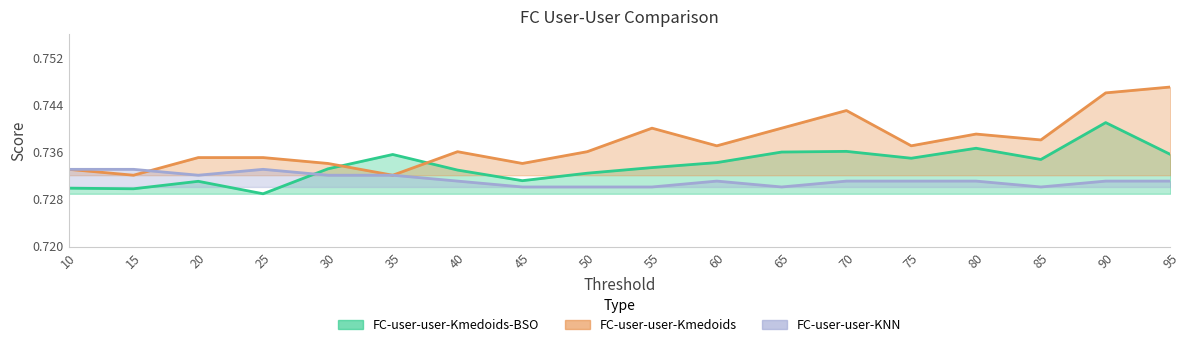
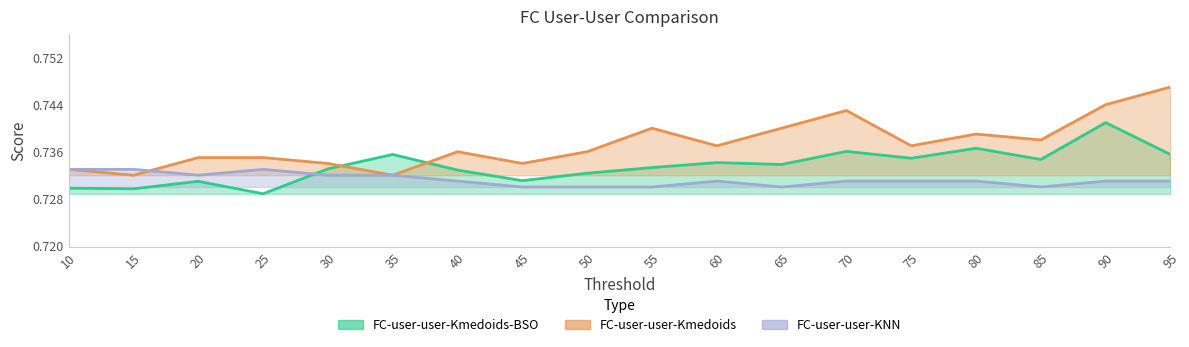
  {
    "FC-user-user-Kmedoids-BSO": {
      "10": 0.730,
      "15": 0.730,
      "20": 0.731,
      "25": 0.729,
      "30": 0.733,
      "35": 0.736,
      "40": 0.733,
      "45": 0.731,
      "50": 0.732,
      "55": 0.733,
      "60": 0.734,
-     "65": 0.736,
+     "65": 0.734,
      "70": 0.736,
      "75": 0.735,
      "80": 0.737,
      "85": 0.735,
      "90": 0.741,
      "95": 0.736
    },
    "FC-user-user-Kmedoids": {
      "15": 0.732,
      "20": 0.735,
      "25": 0.735,
      "30": 0.734,
      "40": 0.736,
      "45": 0.734,
      "50": 0.736,
      "55": 0.740,
      "60": 0.737,
      "65": 0.740,
      "70": 0.743,
      "75": 0.737,
      "80": 0.739,
      "85": 0.738,
-     "90": 0.746,
+     "90": 0.744,
      "95": 0.747
    },
    "FC-user-user-KNN": {
      "15": 0.733,
      "20": 0.732,
      "25": 0.733,
      "30": 0.732,
      "40": 0.731,
      "45": 0.730,
      "50": 0.730,
      "55": 0.730,
      "60": 0.731,
      "65": 0.730,
      "70": 0.731,
      "75": 0.731,
      "80": 0.731,
      "85": 0.730,
      "90": 0.731,
      "95": 0.731
    }
  }
